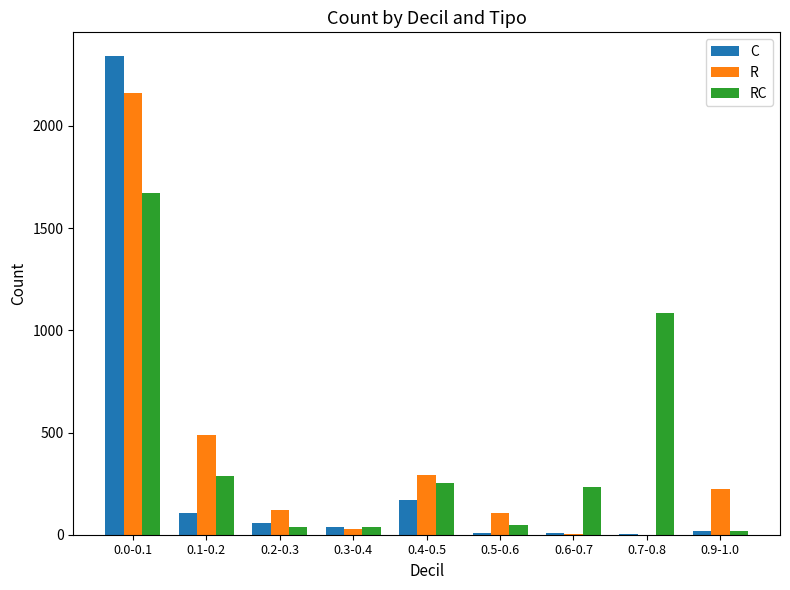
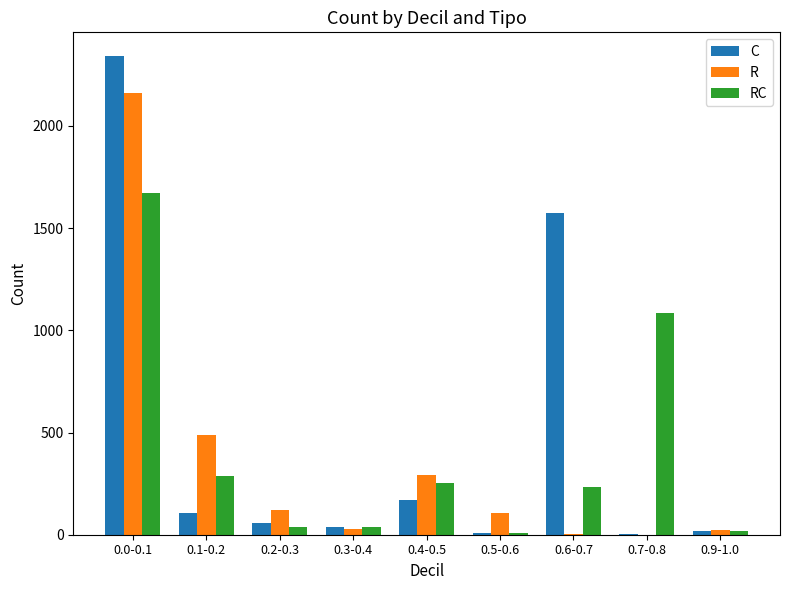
  {
    "C": {
      "0.0-0.1": 2340,
      "0.1-0.2": 110,
      "0.2-0.3": 60,
      "0.3-0.4": 40,
      "0.4-0.5": 170,
-     "0.6-0.7": 10,
+     "0.6-0.7": 1580,
      "0.9-1.0": 20
    },
    "R": {
      "0.0-0.1": 2160,
      "0.1-0.2": 490,
      "0.2-0.3": 120,
      "0.3-0.4": 30,
      "0.4-0.5": 290,
      "0.5-0.6": 110,
-     "0.9-1.0": 220
+     "0.9-1.0": 20
    },
    "RC": {
      "0.0-0.1": 1670,
      "0.1-0.2": 290,
      "0.2-0.3": 40,
      "0.3-0.4": 40,
      "0.4-0.5": 260,
-     "0.5-0.6": 50,
+     "0.5-0.6": 10,
      "0.6-0.7": 230,
      "0.7-0.8": 1090,
      "0.9-1.0": 20
    }
  }
